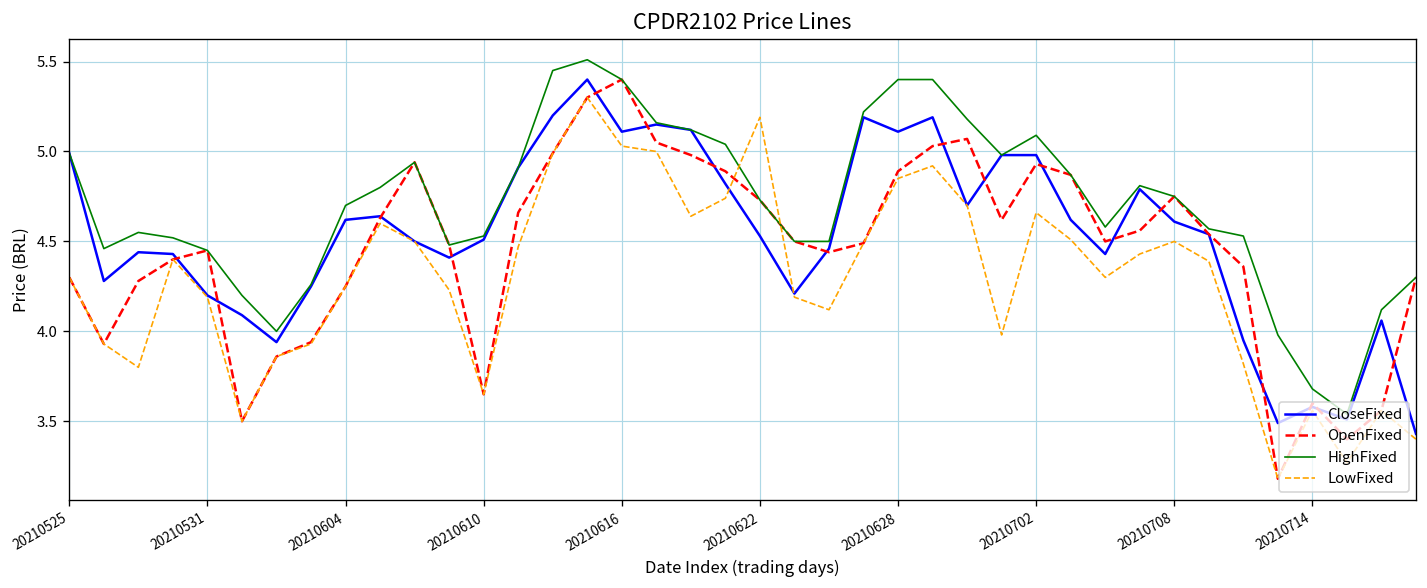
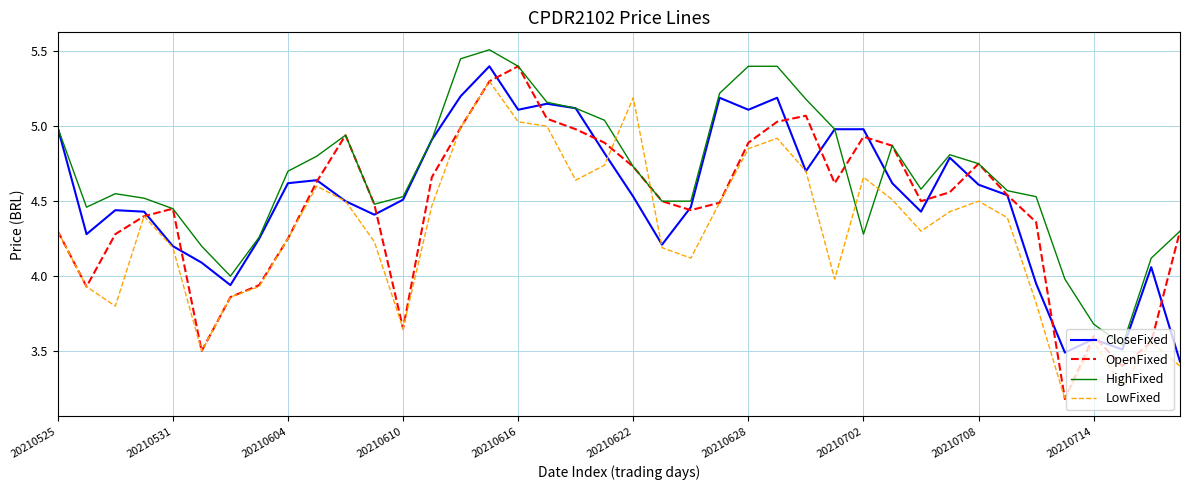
  {
    "CloseFixed": {
      "20210604": 4.62,
      "20210610": 4.51,
      "20210616": 5.11,
      "20210622": 4.53,
      "20210628": 5.11,
      "20210702": 4.98,
      "20210708": 4.61
    },
    "OpenFixed": {
      "20210628": 4.89,
      "20210702": 4.93
    },
    "HighFixed": {
      "20210604": 4.70,
      "20210610": 4.53,
      "20210628": 5.40,
-     "20210702": 5.09,
+     "20210702": 4.28,
      "20210714": 3.68
    },
    "LowFixed": {
      "20210616": 5.03,
      "20210622": 5.19,
      "20210628": 4.85,
      "20210702": 4.66,
      "20210708": 4.50
    }
  }
